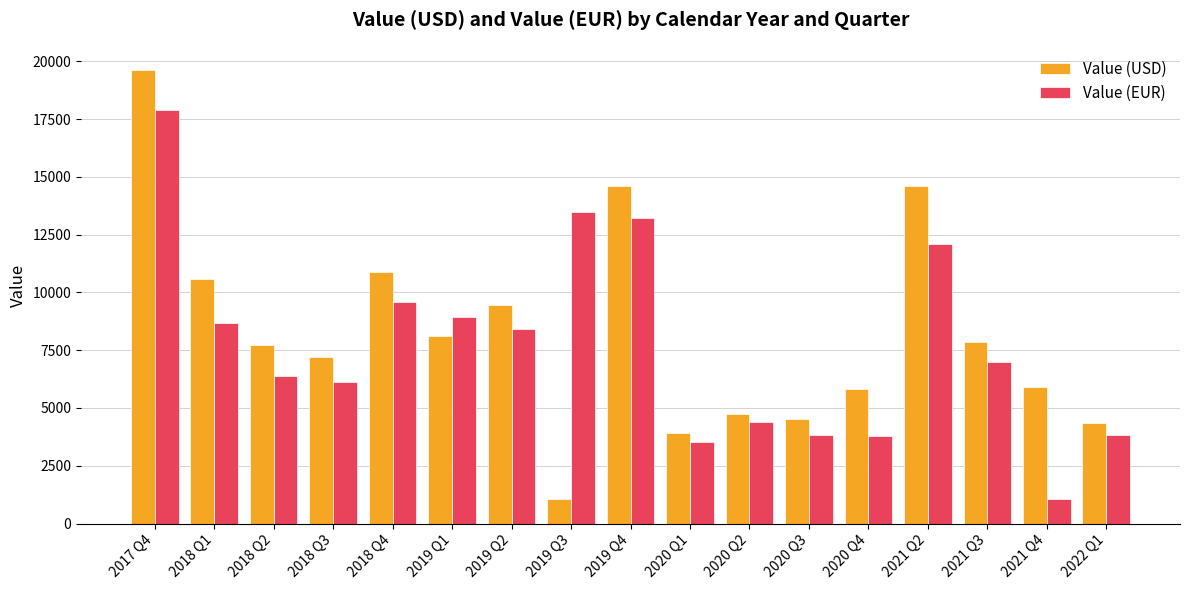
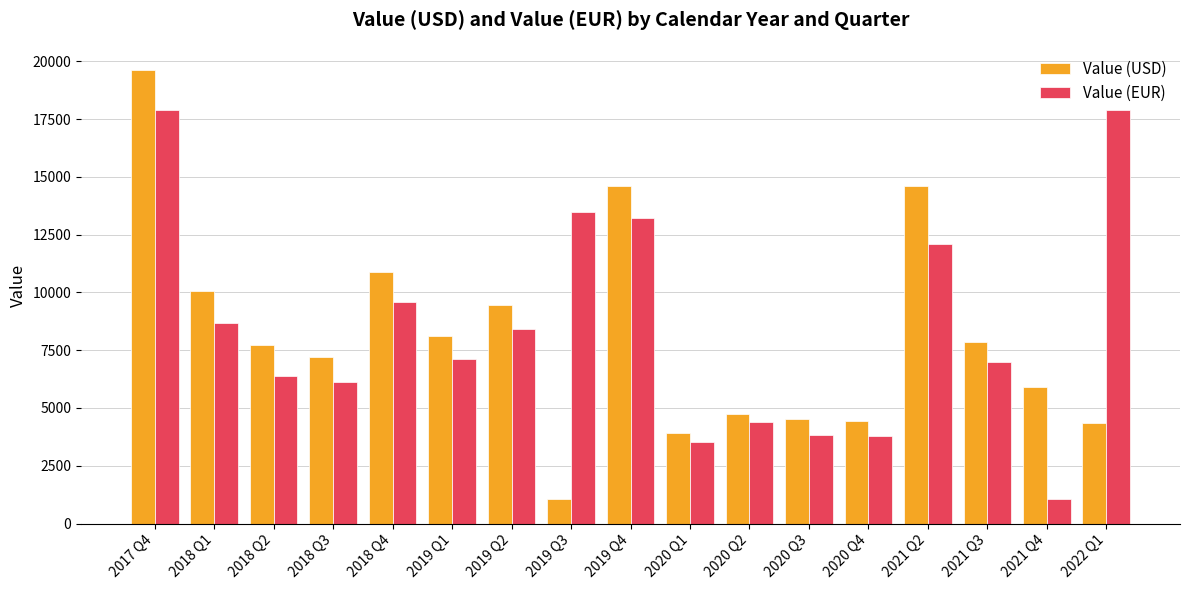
  {
    "Value (USD)": {
      "2017 Q4": 19700,
-     "2018 Q1": 10600,
+     "2018 Q1": 10100,
      "2018 Q2": 7700,
      "2018 Q3": 7200,
      "2018 Q4": 10900,
      "2019 Q1": 8100,
      "2019 Q2": 9400,
      "2019 Q3": 1100,
      "2019 Q4": 14600,
      "2020 Q1": 3900,
      "2020 Q2": 4800,
      "2020 Q3": 4500,
-     "2020 Q4": 5800,
+     "2020 Q4": 4400,
      "2021 Q2": 14600,
      "2021 Q3": 7900,
      "2021 Q4": 5900,
      "2022 Q1": 4400
    },
    "Value (EUR)": {
      "2017 Q4": 17900,
      "2018 Q1": 8700,
      "2018 Q2": 6400,
      "2018 Q3": 6100,
      "2018 Q4": 9600,
-     "2019 Q1": 8900,
+     "2019 Q1": 7100,
      "2019 Q2": 8400,
      "2019 Q3": 13500,
      "2019 Q4": 13200,
      "2020 Q1": 3500,
      "2020 Q2": 4400,
      "2020 Q3": 3800,
      "2020 Q4": 3800,
      "2021 Q2": 12100,
      "2021 Q3": 7000,
      "2021 Q4": 1100,
-     "2022 Q1": 3800
+     "2022 Q1": 17900
    }
  }
